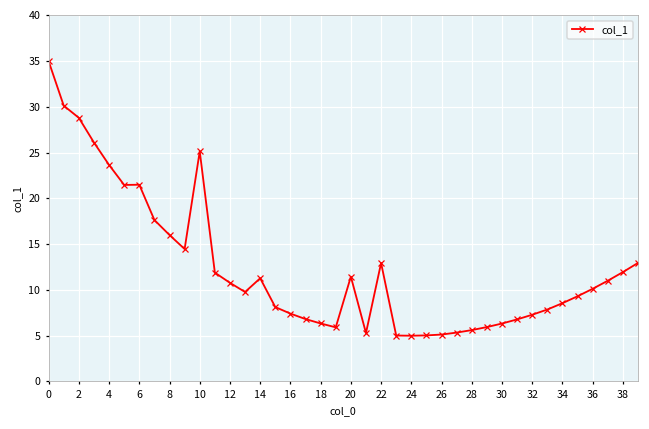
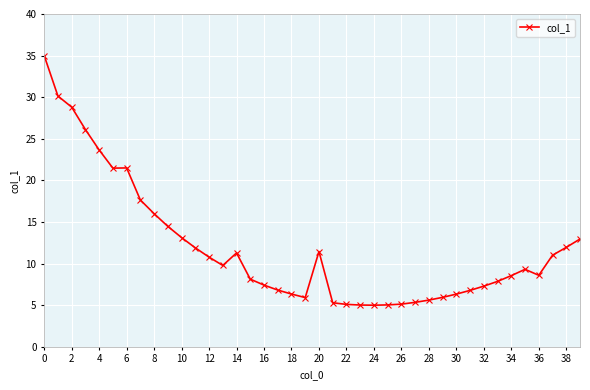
  {
    "0": 35,
    "2": 29,
    "4": 24,
    "6": 21,
    "8": 16,
-   "10": 25,
+   "10": 13,
    "12": 11,
    "14": 11,
    "16": 7,
    "18": 6,
    "20": 11,
-   "22": 13,
+   "22": 5,
    "24": 5,
    "26": 5,
    "28": 6,
    "30": 6,
    "32": 7,
    "34": 9,
-   "36": 10,
+   "36": 9,
    "38": 12
  }
